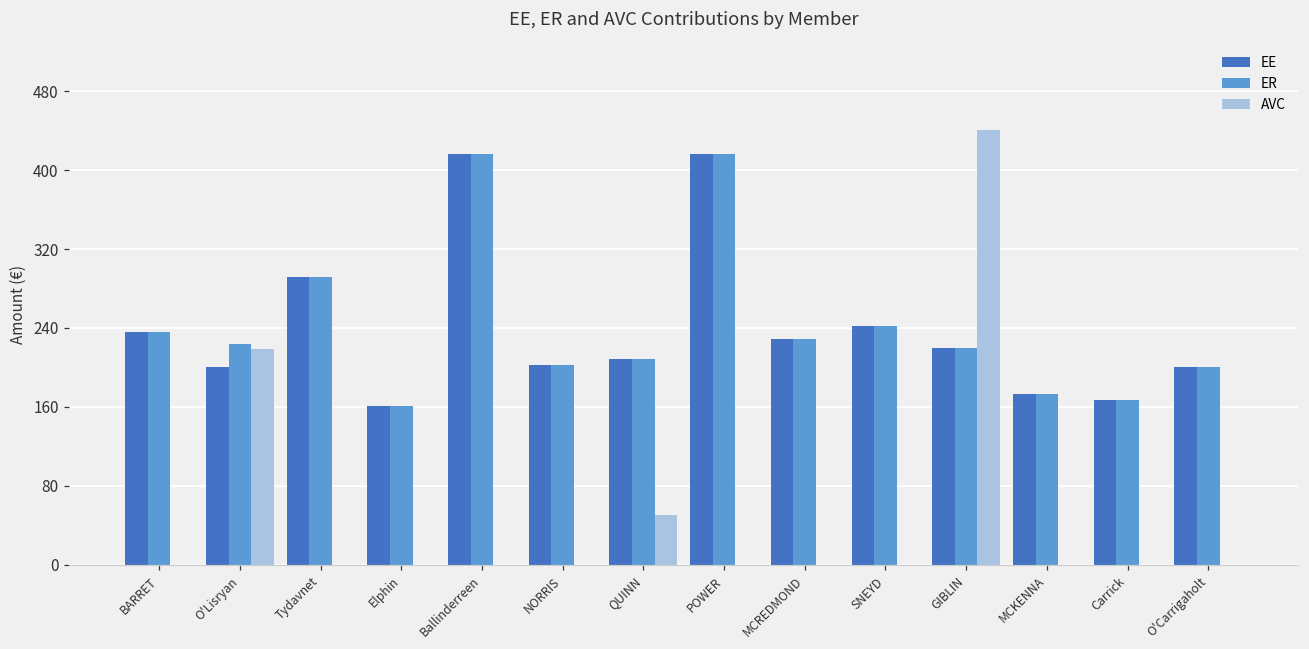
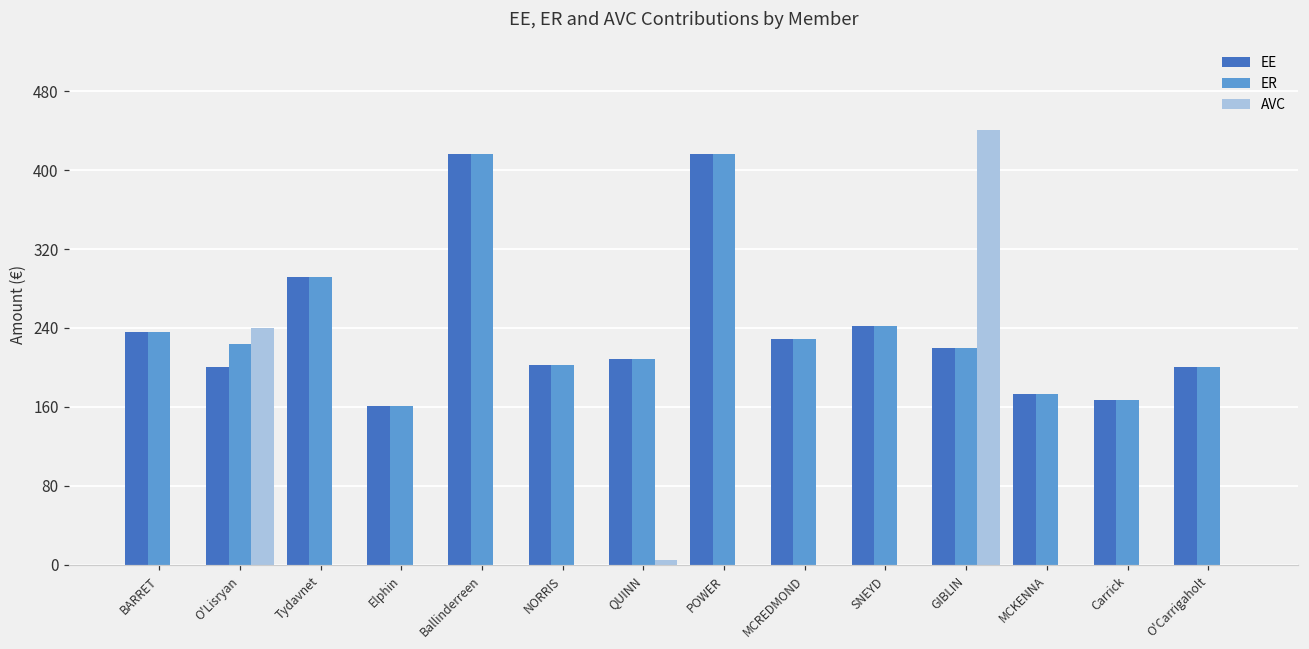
  {
    "AVC": {
      "BARRET": 0,
-     "O'Lisryan": 220,
+     "O'Lisryan": 240,
      "Tydavnet": 0,
      "Elphin": 0,
      "Ballinderreen": 0,
      "NORRIS": 0,
-     "QUINN": 50,
+     "QUINN": 10,
      "POWER": 0,
      "MCREDMOND": 0,
      "SNEYD": 0,
      "GIBLIN": 440,
      "MCKENNA": 0,
      "Carrick": 0,
      "O'Carrigaholt": 0
    }
  }
